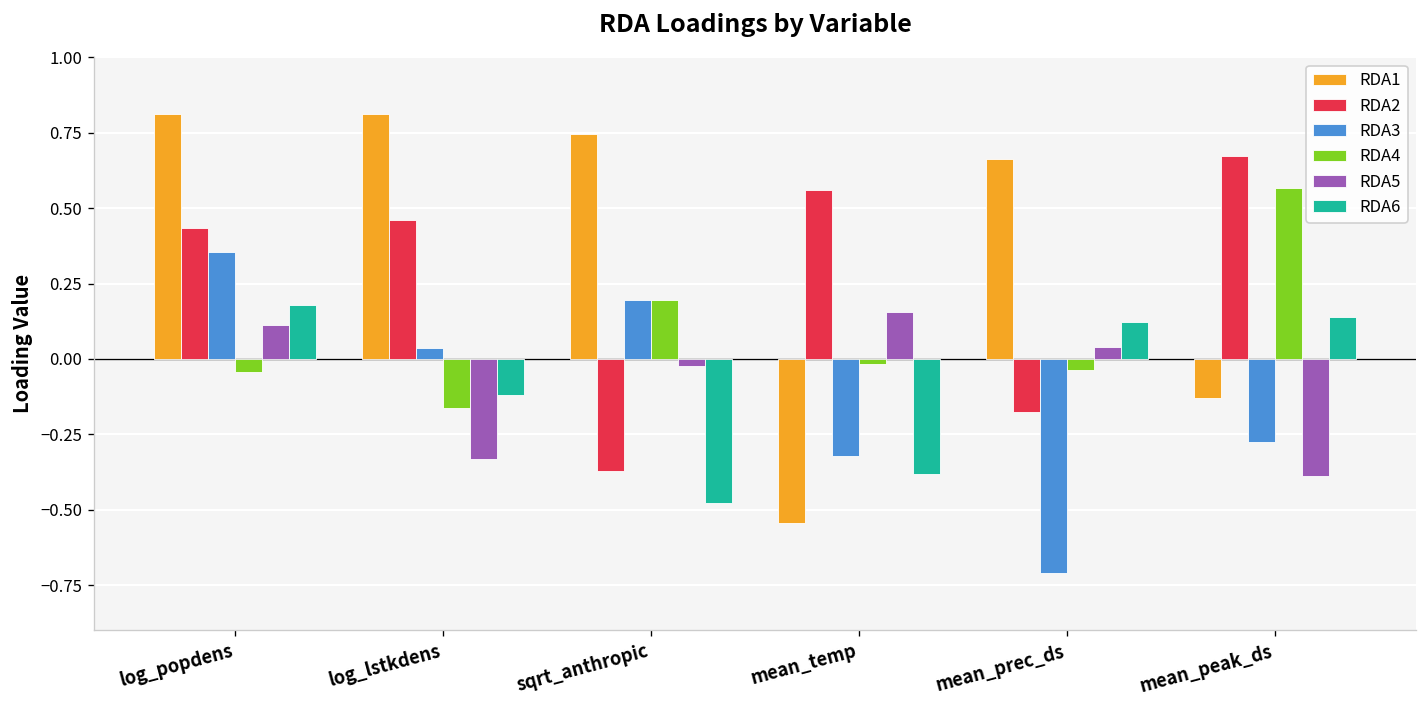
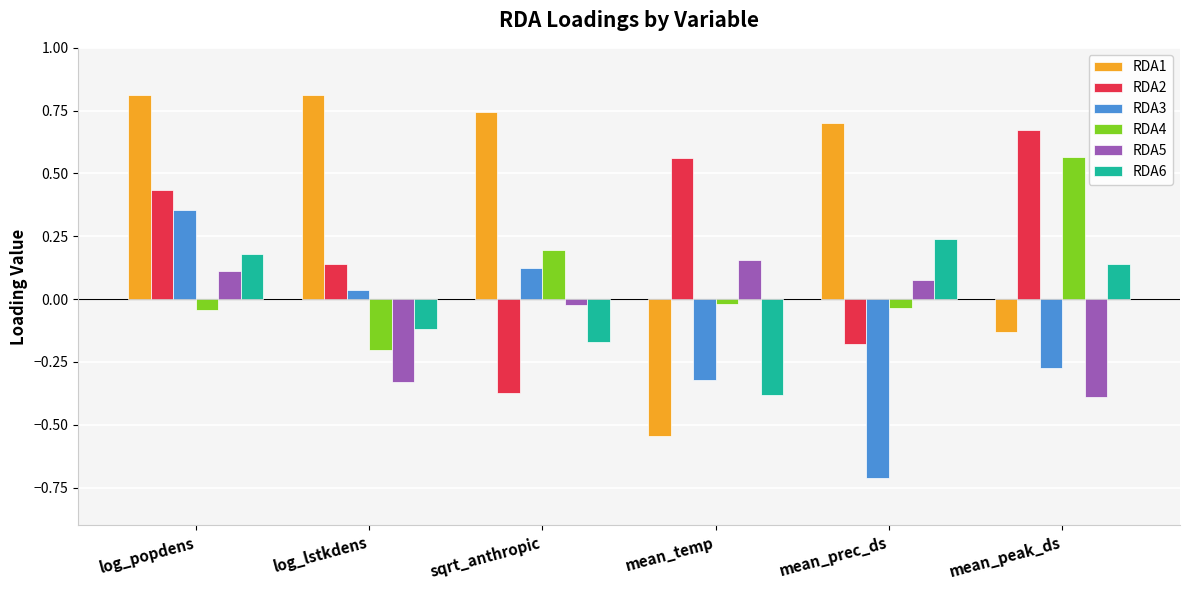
  {
    "RDA1": {
      "log_popdens": 0.81,
      "log_lstkdens": 0.81,
      "sqrt_anthropic": 0.75,
      "mean_temp": -0.55,
-     "mean_prec_ds": 0.66,
+     "mean_prec_ds": 0.70,
      "mean_peak_ds": -0.13
    },
    "RDA2": {
      "log_popdens": 0.43,
-     "log_lstkdens": 0.46,
+     "log_lstkdens": 0.14,
      "sqrt_anthropic": -0.37,
      "mean_temp": 0.56,
      "mean_prec_ds": -0.18,
      "mean_peak_ds": 0.67
    },
    "RDA3": {
      "log_popdens": 0.35,
      "log_lstkdens": 0.04,
-     "sqrt_anthropic": 0.19,
+     "sqrt_anthropic": 0.13,
      "mean_temp": -0.32,
      "mean_prec_ds": -0.71,
      "mean_peak_ds": -0.28
    },
    "RDA4": {
      "log_popdens": -0.04,
-     "log_lstkdens": -0.16,
+     "log_lstkdens": -0.20,
      "sqrt_anthropic": 0.20,
      "mean_temp": -0.02,
      "mean_prec_ds": -0.04,
      "mean_peak_ds": 0.57
    },
    "RDA5": {
      "log_popdens": 0.11,
      "log_lstkdens": -0.33,
      "sqrt_anthropic": -0.02,
      "mean_temp": 0.16,
-     "mean_prec_ds": 0.04,
+     "mean_prec_ds": 0.08,
      "mean_peak_ds": -0.39
    },
    "RDA6": {
      "log_popdens": 0.18,
      "log_lstkdens": -0.12,
-     "sqrt_anthropic": -0.48,
+     "sqrt_anthropic": -0.17,
      "mean_temp": -0.38,
-     "mean_prec_ds": 0.12,
+     "mean_prec_ds": 0.24,
      "mean_peak_ds": 0.14
    }
  }
